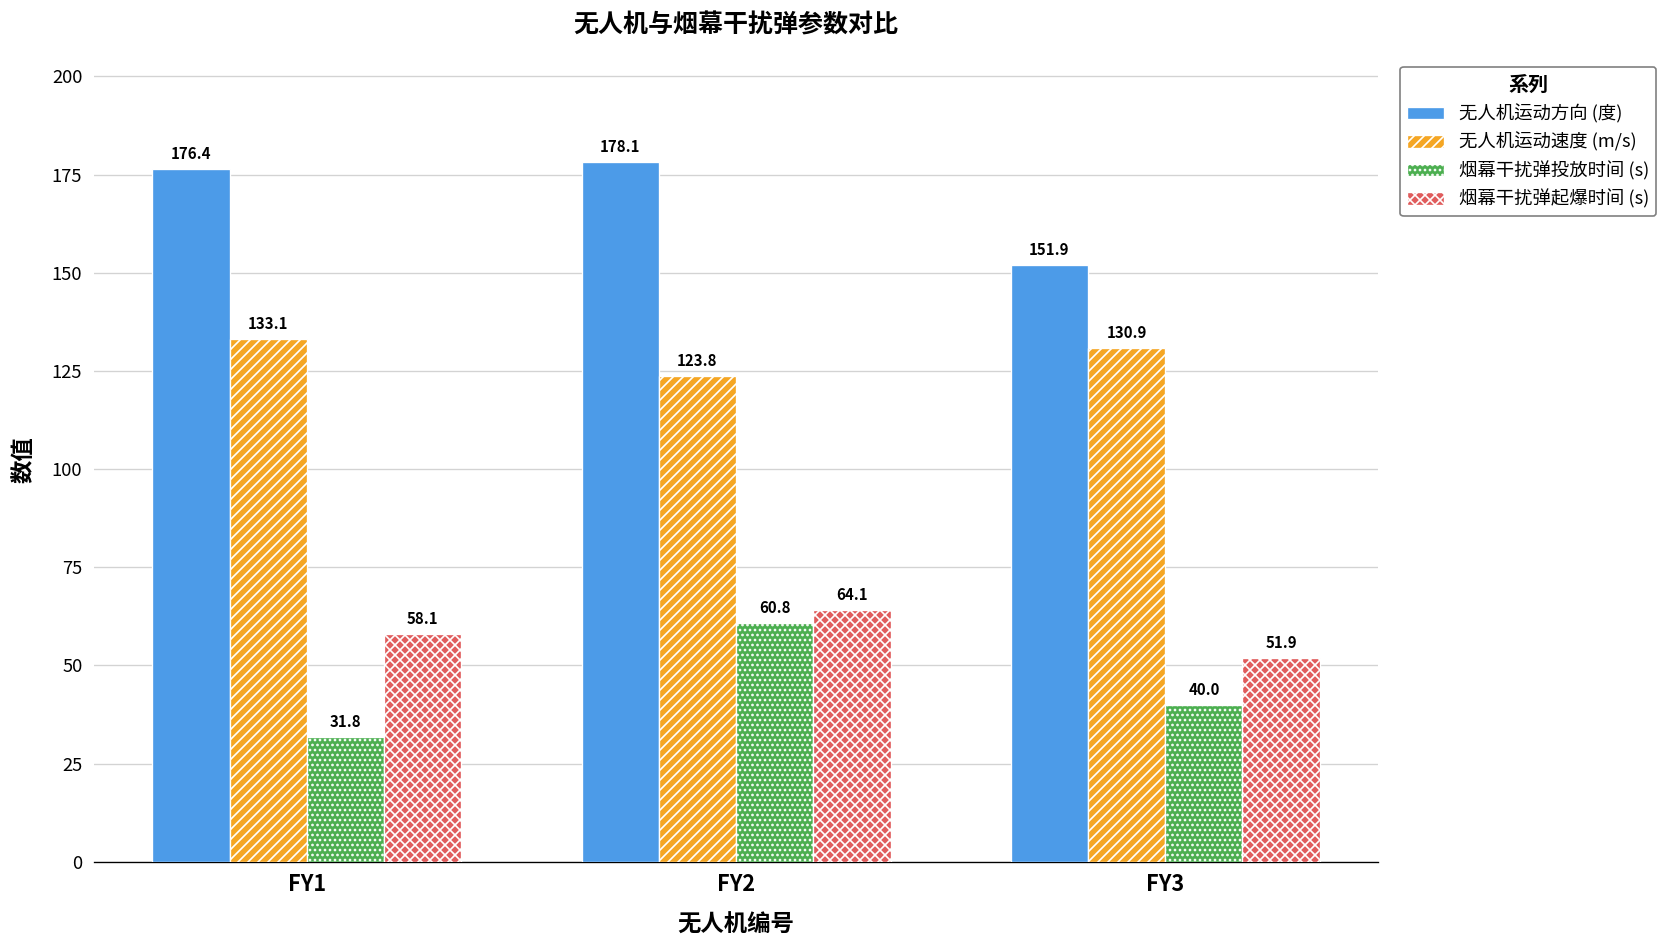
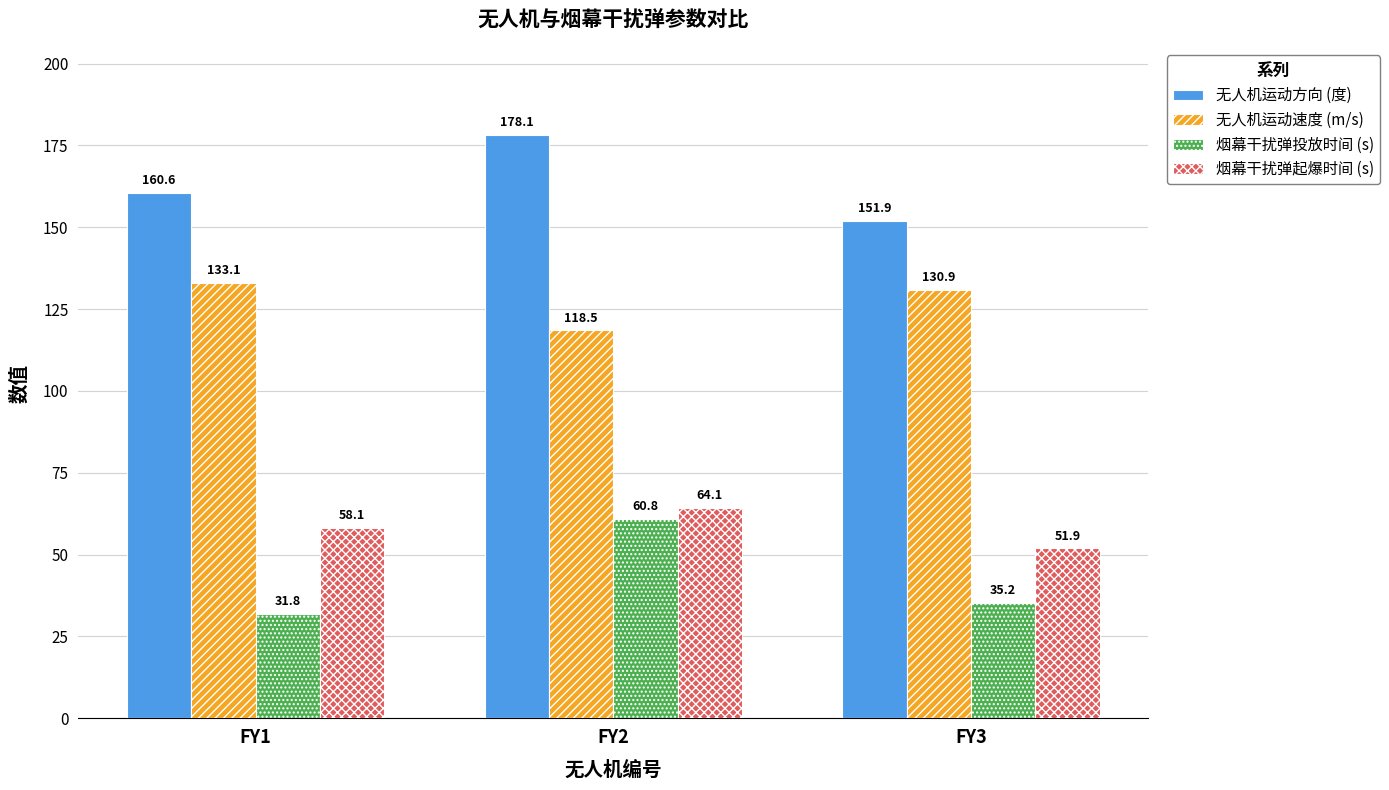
  {
    "无人机运动方向 (度)": {
-     "FY1": 176.4,
+     "FY1": 160.6,
      "FY2": 178.1,
      "FY3": 151.9
    },
    "无人机运动速度 (m/s)": {
      "FY1": 133.1,
-     "FY2": 123.8,
+     "FY2": 118.5,
      "FY3": 130.9
    },
    "烟幕干扰弹投放时间 (s)": {
      "FY1": 31.8,
      "FY2": 60.8,
-     "FY3": 40.0
+     "FY3": 35.2
    },
    "烟幕干扰弹起爆时间 (s)": {
      "FY1": 58.1,
      "FY2": 64.1,
      "FY3": 51.9
    }
  }
